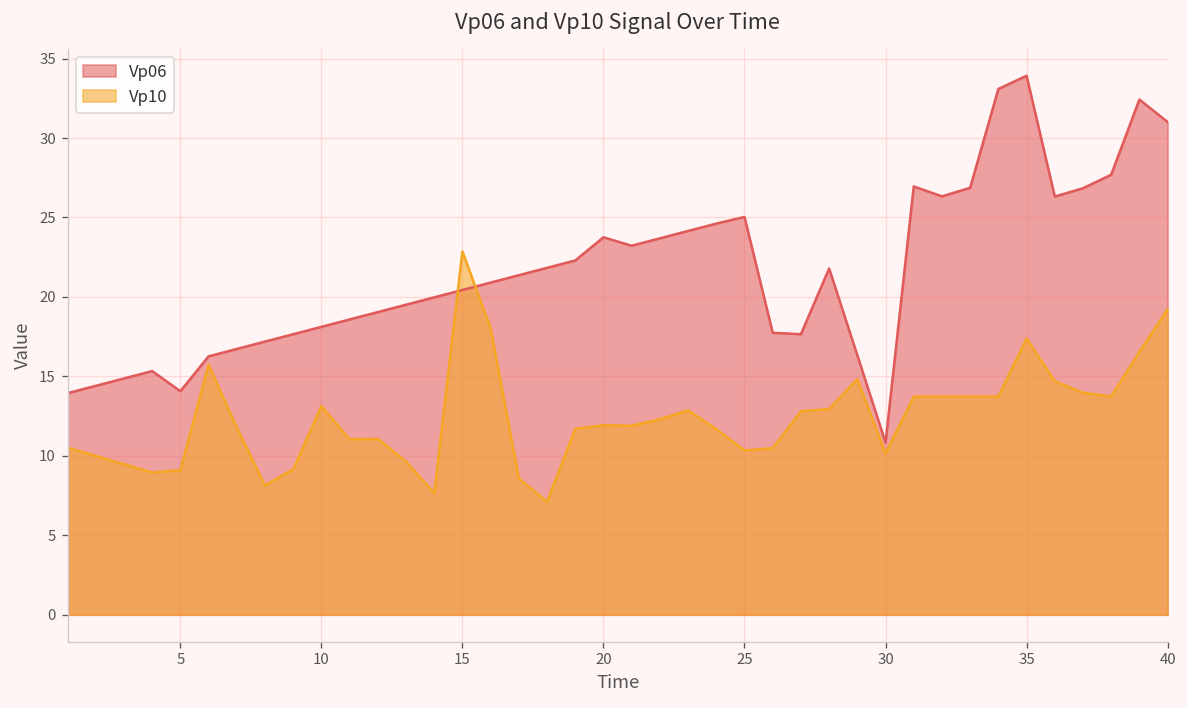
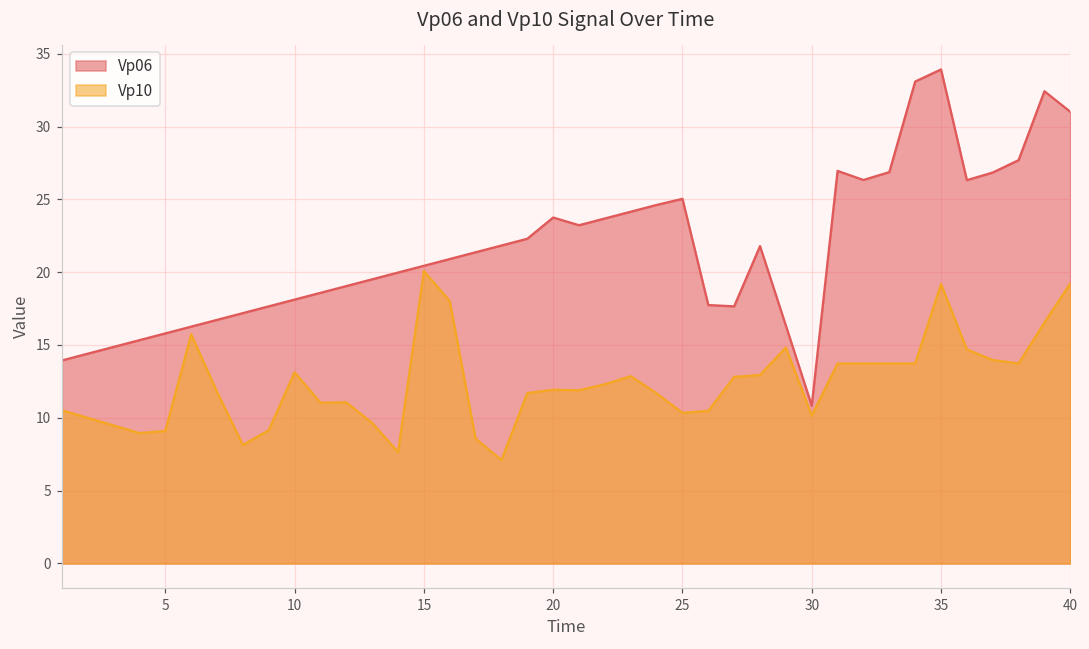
  {
    "Vp06": {
-     "5": 14.1,
+     "5": 15.8,
      "10": 18.1,
      "15": 20.4,
      "20": 23.8,
      "25": 25.0,
      "30": 10.8,
      "35": 33.9,
      "40": 31.0
    },
    "Vp10": {
      "5": 9.1,
      "10": 13.1,
-     "15": 22.9,
+     "15": 20.1,
      "20": 11.9,
      "25": 10.3,
      "30": 10.2,
-     "35": 17.4,
+     "35": 19.2,
      "40": 19.2
    }
  }
